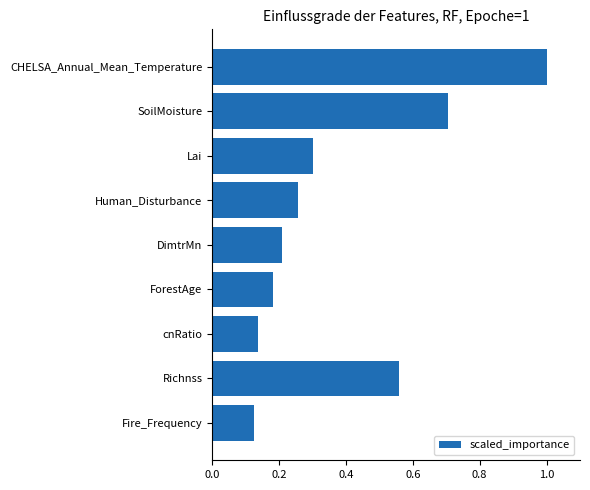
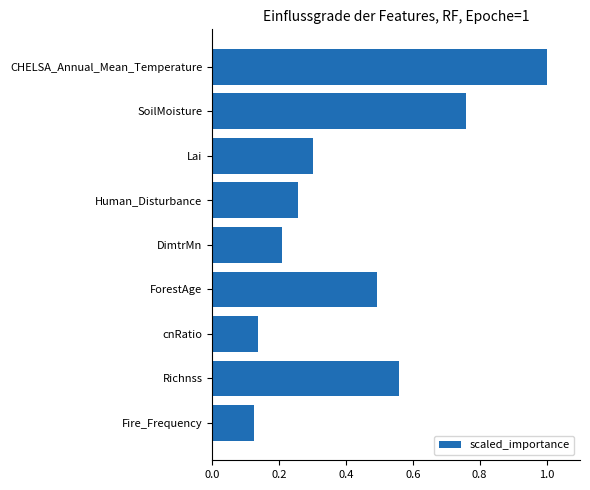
  {
    "CHELSA_Annual_Mean_Temperature": 1.00,
-   "SoilMoisture": 0.70,
+   "SoilMoisture": 0.76,
    "Lai": 0.30,
    "Human_Disturbance": 0.26,
    "DimtrMn": 0.21,
-   "ForestAge": 0.18,
+   "ForestAge": 0.49,
    "cnRatio": 0.14,
    "Richnss": 0.56,
    "Fire_Frequency": 0.13
  }
